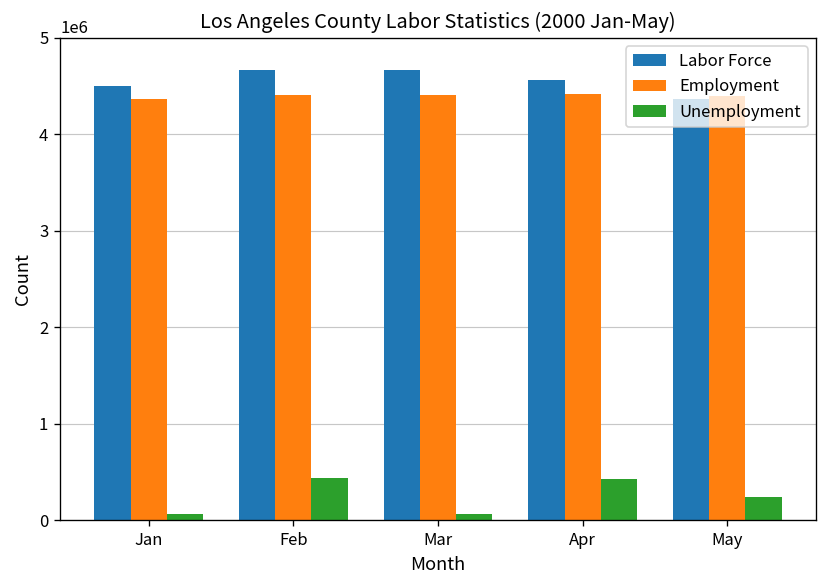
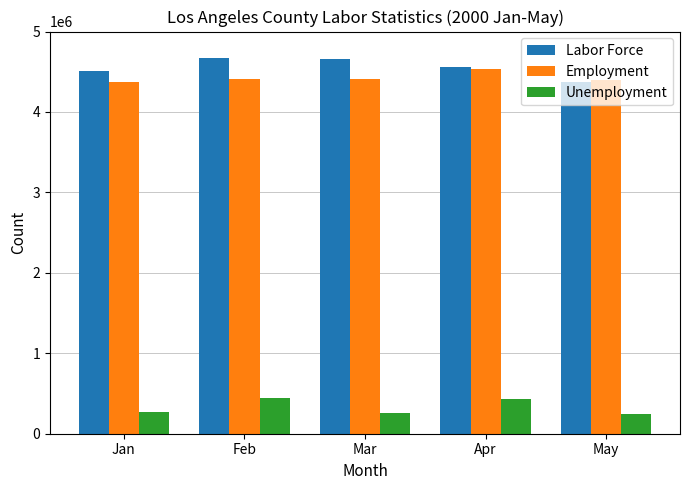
  {
    "Labor Force": {
      "Jan": 4500000,
      "Feb": 4700000,
      "Mar": 4700000,
      "Apr": 4600000
    },
    "Employment": {
      "Jan": 4400000,
      "Feb": 4400000,
      "Mar": 4400000,
-     "Apr": 4400000
+     "Apr": 4500000
    },
    "Unemployment": {
-     "Jan": 100000,
+     "Jan": 300000,
      "Feb": 400000,
-     "Mar": 100000,
+     "Mar": 300000,
      "Apr": 400000,
      "May": 200000
    }
  }
